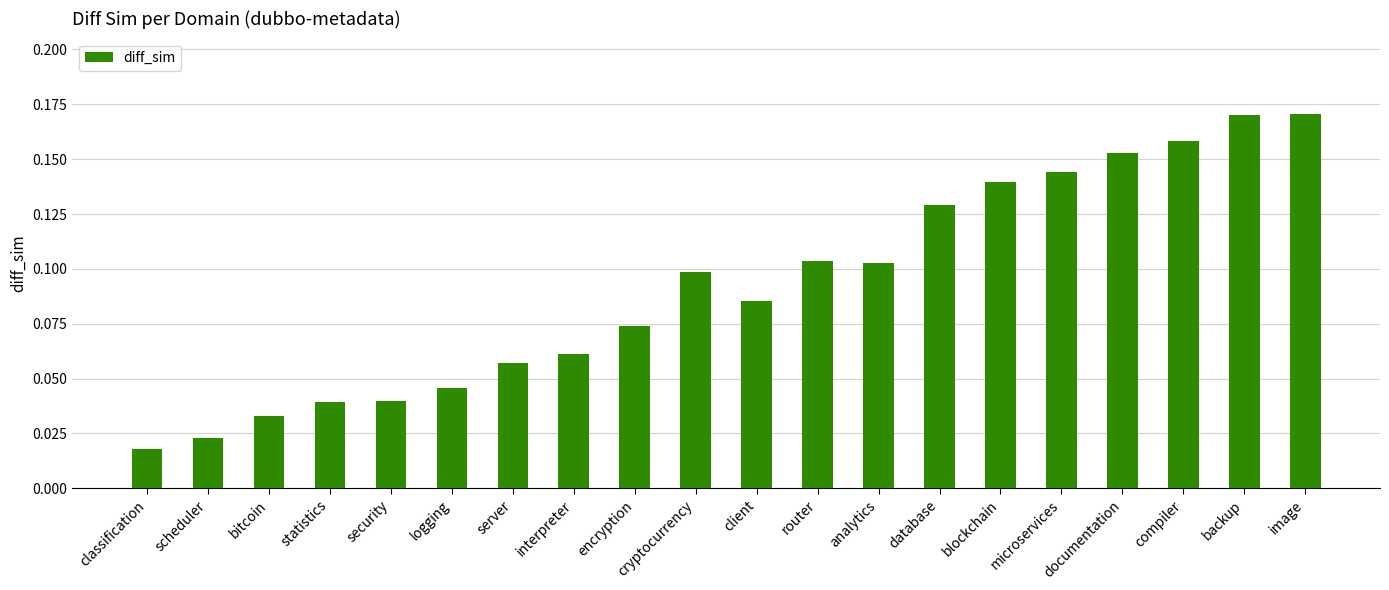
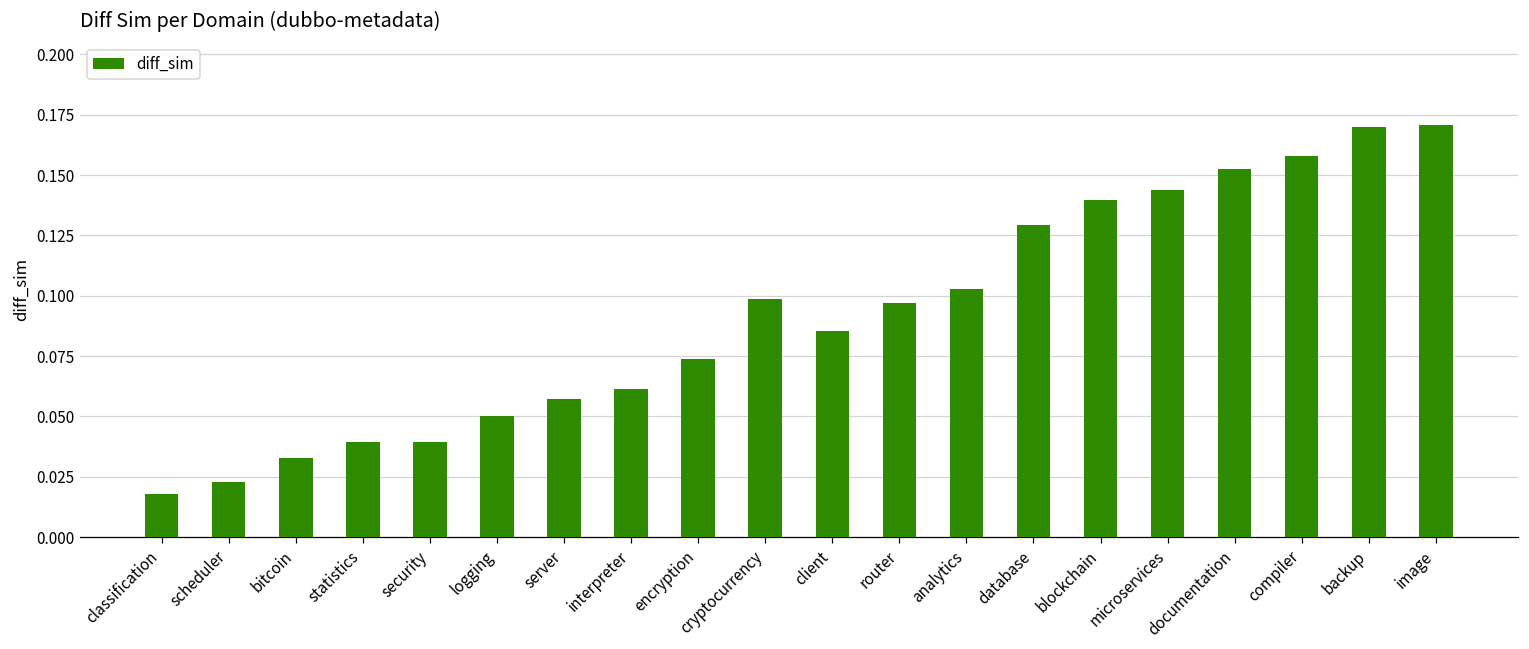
  {
    "classification": 0.018,
    "scheduler": 0.023,
    "bitcoin": 0.033,
    "statistics": 0.040,
    "security": 0.040,
-   "logging": 0.046,
+   "logging": 0.050,
    "server": 0.057,
    "interpreter": 0.061,
    "encryption": 0.074,
    "cryptocurrency": 0.099,
    "client": 0.085,
-   "router": 0.103,
+   "router": 0.097,
    "analytics": 0.103,
    "database": 0.129,
    "blockchain": 0.140,
    "microservices": 0.144,
    "documentation": 0.153,
    "compiler": 0.158,
    "backup": 0.170,
    "image": 0.171
  }
